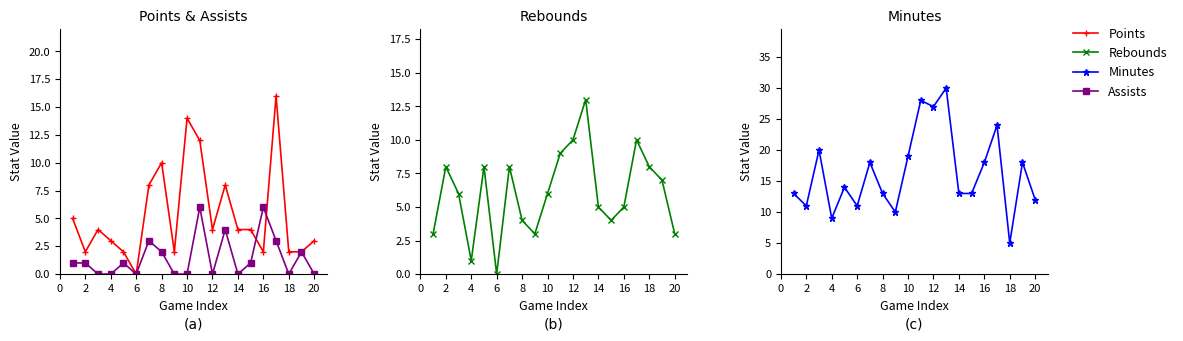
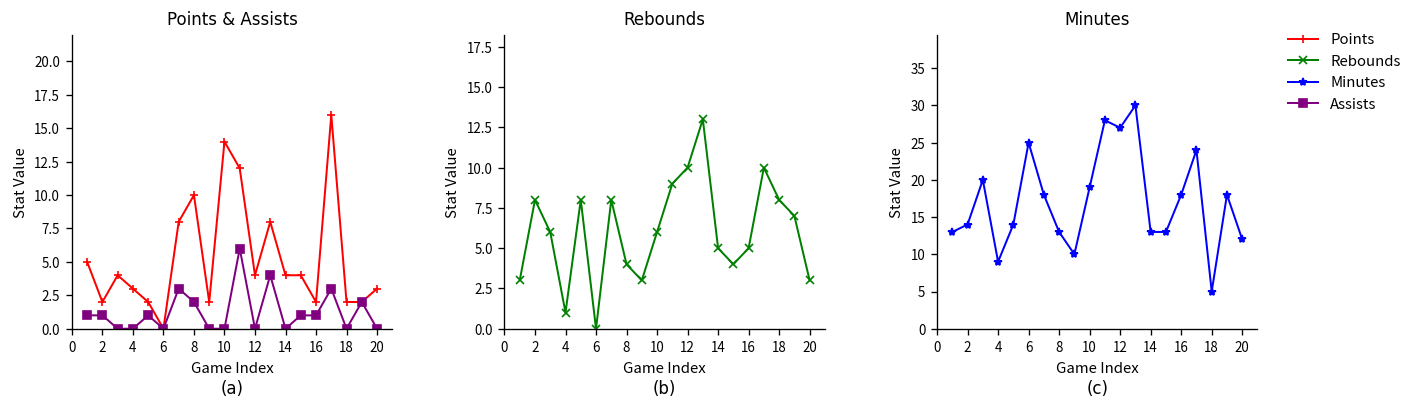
  {
    "Points & Assists": {
      "Points": {
        "2": 2,
        "4": 3,
        "8": 10,
        "10": 14,
        "12": 4,
        "14": 4,
        "16": 2,
        "18": 2,
        "20": 3
      },
      "Assists": {
        "2": 1,
        "4": 0,
        "8": 2,
        "10": 0,
        "12": 0,
        "14": 0,
-       "16": 6,
+       "16": 1,
        "18": 0,
        "20": 0
      }
    },
    "Rebounds": {
      "2": 8.0,
      "4": 1.0,
      "6": 0.0,
      "8": 4.0,
      "10": 6.0,
      "12": 10.0,
      "14": 5.0,
      "16": 5.0,
      "18": 8.0,
      "20": 3.0
    },
    "Minutes": {
-     "2": 11,
+     "2": 14,
      "4": 9,
-     "6": 11,
+     "6": 25,
      "8": 13,
      "10": 19,
      "12": 27,
      "14": 13,
      "16": 18,
      "18": 5,
      "20": 12
    }
  }
